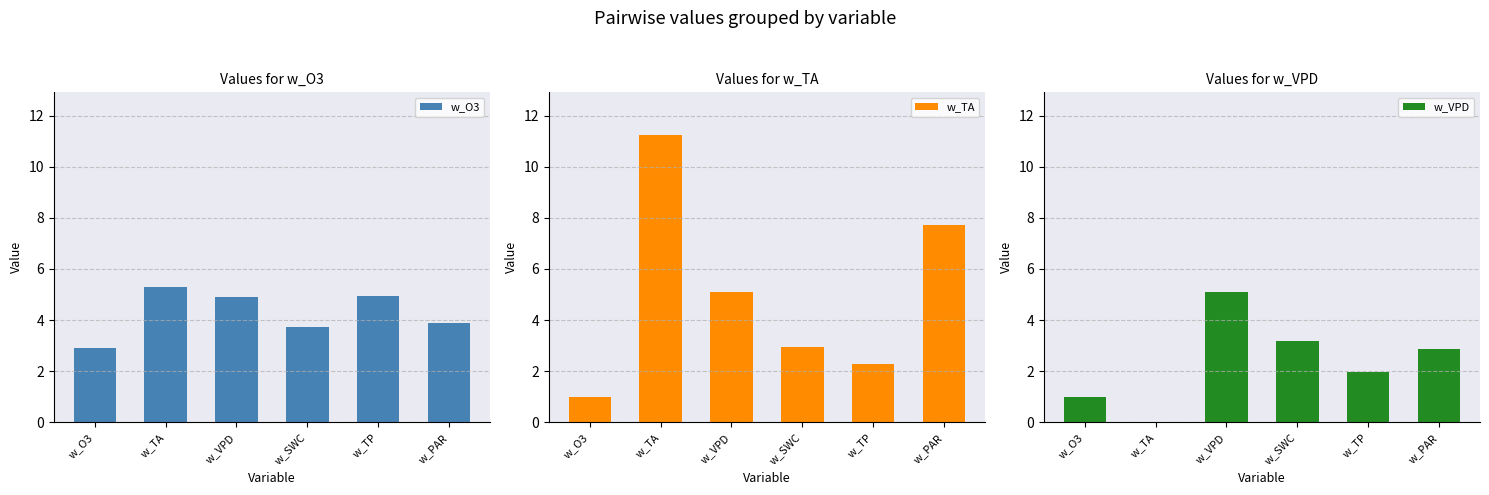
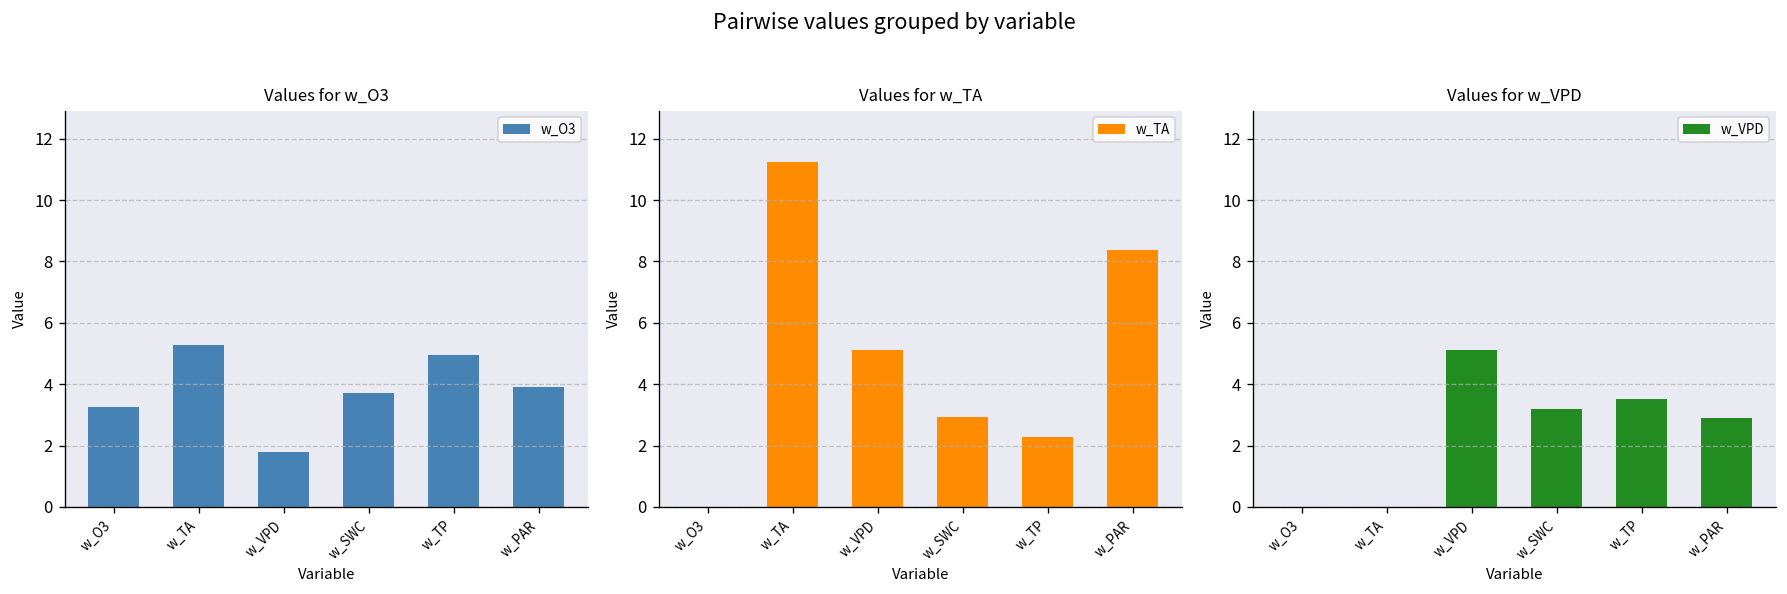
  {
    "Values for w_O3": {
-     "w_O3": 2.9,
+     "w_O3": 3.2,
      "w_TA": 5.3,
-     "w_VPD": 4.9,
+     "w_VPD": 1.8,
      "w_SWC": 3.7,
      "w_TP": 5.0,
      "w_PAR": 3.9
    },
    "Values for w_TA": {
-     "w_O3": 1,
+     "w_O3": 0,
      "w_TA": 11.2,
      "w_VPD": 5.1,
      "w_SWC": 2.9,
      "w_TP": 2.3,
-     "w_PAR": 7.7
+     "w_PAR": 8.4
    },
    "Values for w_VPD": {
-     "w_O3": 1,
+     "w_O3": 0,
      "w_TA": 0.0,
      "w_VPD": 5.1,
      "w_SWC": 3.2,
-     "w_TP": 2.0,
+     "w_TP": 3.5,
      "w_PAR": 2.9
    }
  }
